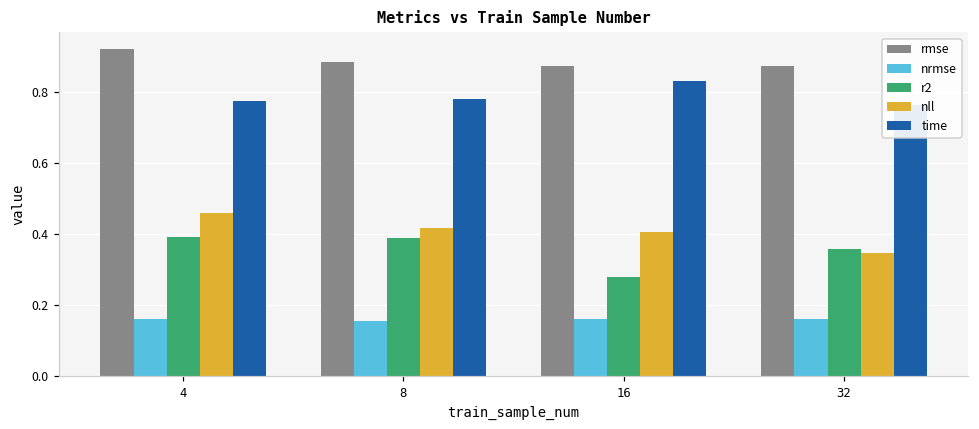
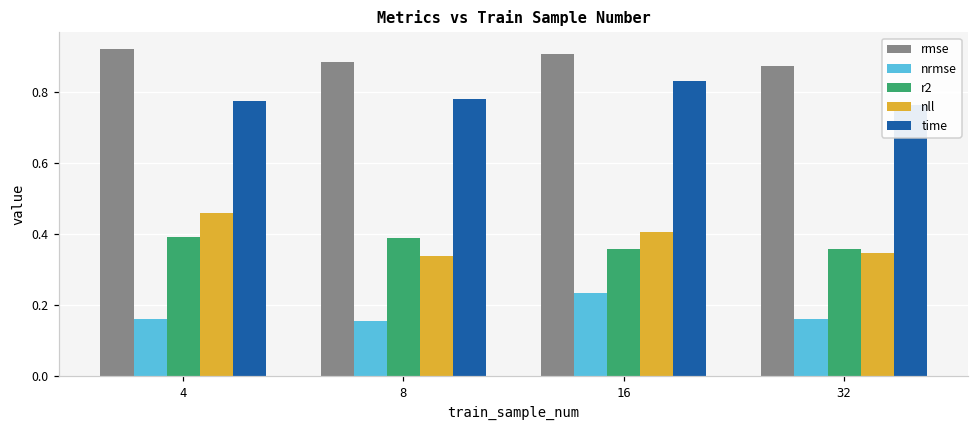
  {
    "rmse": {
      "4": 0.92,
      "8": 0.89,
-     "16": 0.88,
+     "16": 0.91,
      "32": 0.87
    },
    "nrmse": {
      "4": 0.16,
      "8": 0.15,
-     "16": 0.16,
+     "16": 0.24,
      "32": 0.16
    },
    "r2": {
      "4": 0.39,
      "8": 0.39,
-     "16": 0.28,
+     "16": 0.36,
      "32": 0.36
    },
    "nll": {
      "4": 0.46,
-     "8": 0.42,
+     "8": 0.34,
      "16": 0.41,
      "32": 0.35
    },
    "time": {
      "4": 0.78,
      "8": 0.78,
      "16": 0.83
    }
  }
